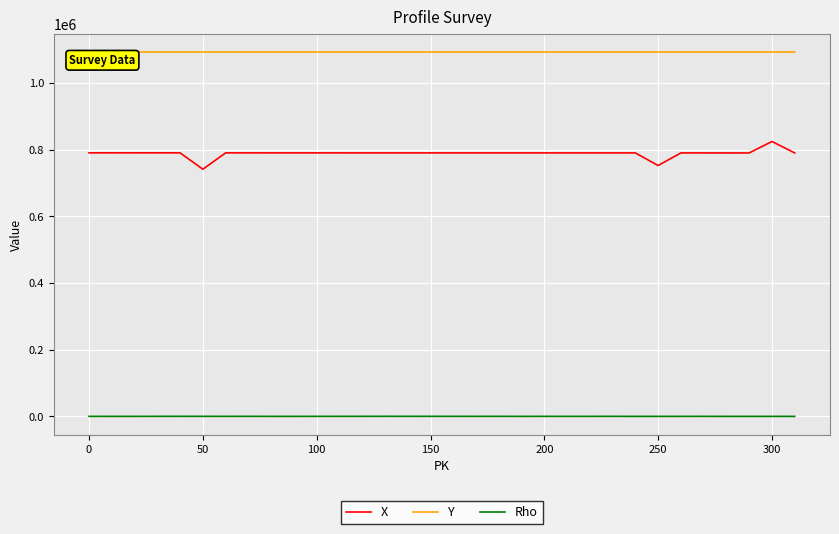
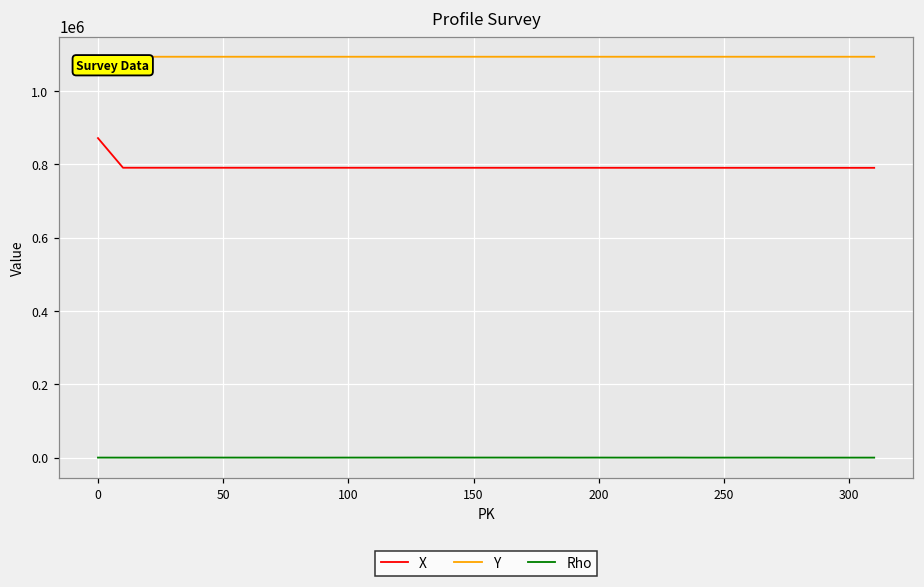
  {
    "X": {
-     "0": 790000,
-     "50": 740000,
+     "0": 870000,
+     "50": 790000,
      "100": 790000,
      "150": 790000,
      "200": 790000,
-     "250": 750000,
-     "300": 820000
+     "250": 790000,
+     "300": 790000
    },
    "Y": {
      "50": 1090000,
      "100": 1090000,
      "150": 1090000,
      "200": 1090000,
      "250": 1090000,
      "300": 1090000
    },
    "Rho": {
      "0": 0,
      "50": 0,
      "100": 0,
      "150": 0,
      "200": 0,
      "250": 0,
      "300": 0
    }
  }
